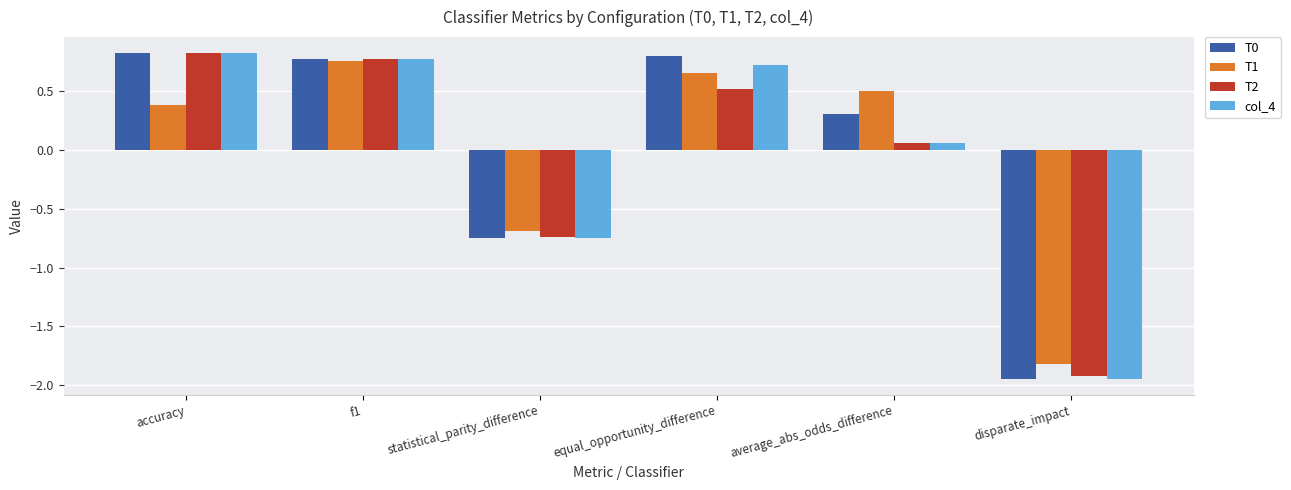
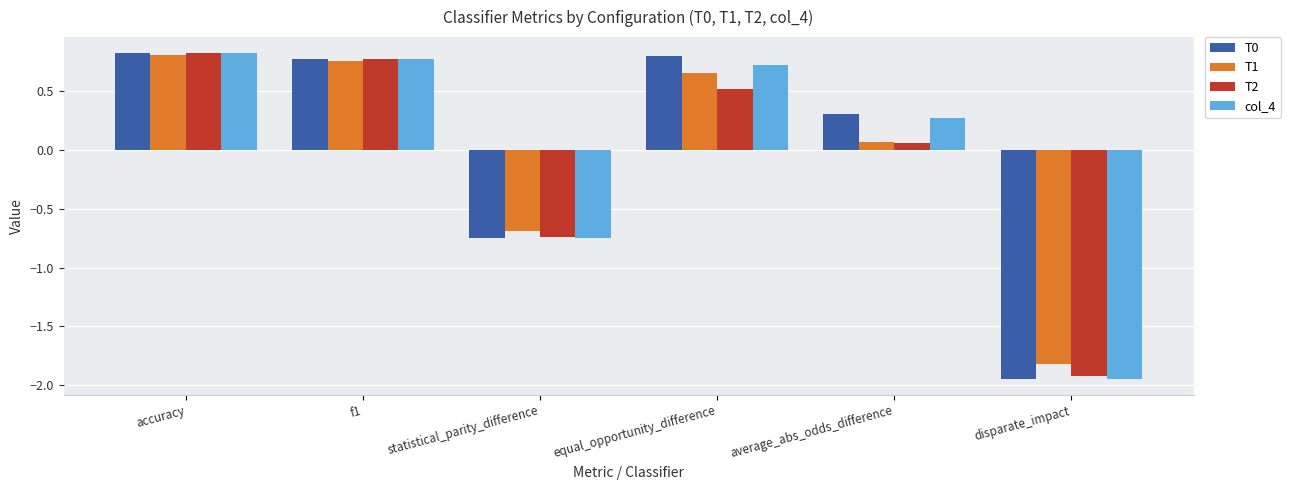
  {
    "T0": {
      "accuracy": 0.82,
      "f1": 0.78,
      "statistical_parity_difference": -0.75,
      "equal_opportunity_difference": 0.80,
      "average_abs_odds_difference": 0.30,
      "disparate_impact": -1.94
    },
    "T1": {
-     "accuracy": 0.38,
+     "accuracy": 0.81,
      "f1": 0.75,
      "statistical_parity_difference": -0.69,
      "equal_opportunity_difference": 0.65,
-     "average_abs_odds_difference": 0.50,
+     "average_abs_odds_difference": 0.06,
      "disparate_impact": -1.82
    },
    "T2": {
      "accuracy": 0.82,
      "f1": 0.77,
      "statistical_parity_difference": -0.74,
      "equal_opportunity_difference": 0.52,
      "average_abs_odds_difference": 0.06,
      "disparate_impact": -1.92
    },
    "col_4": {
      "accuracy": 0.82,
      "f1": 0.78,
      "statistical_parity_difference": -0.75,
      "equal_opportunity_difference": 0.73,
-     "average_abs_odds_difference": 0.06,
+     "average_abs_odds_difference": 0.27,
      "disparate_impact": -1.94
    }
  }
